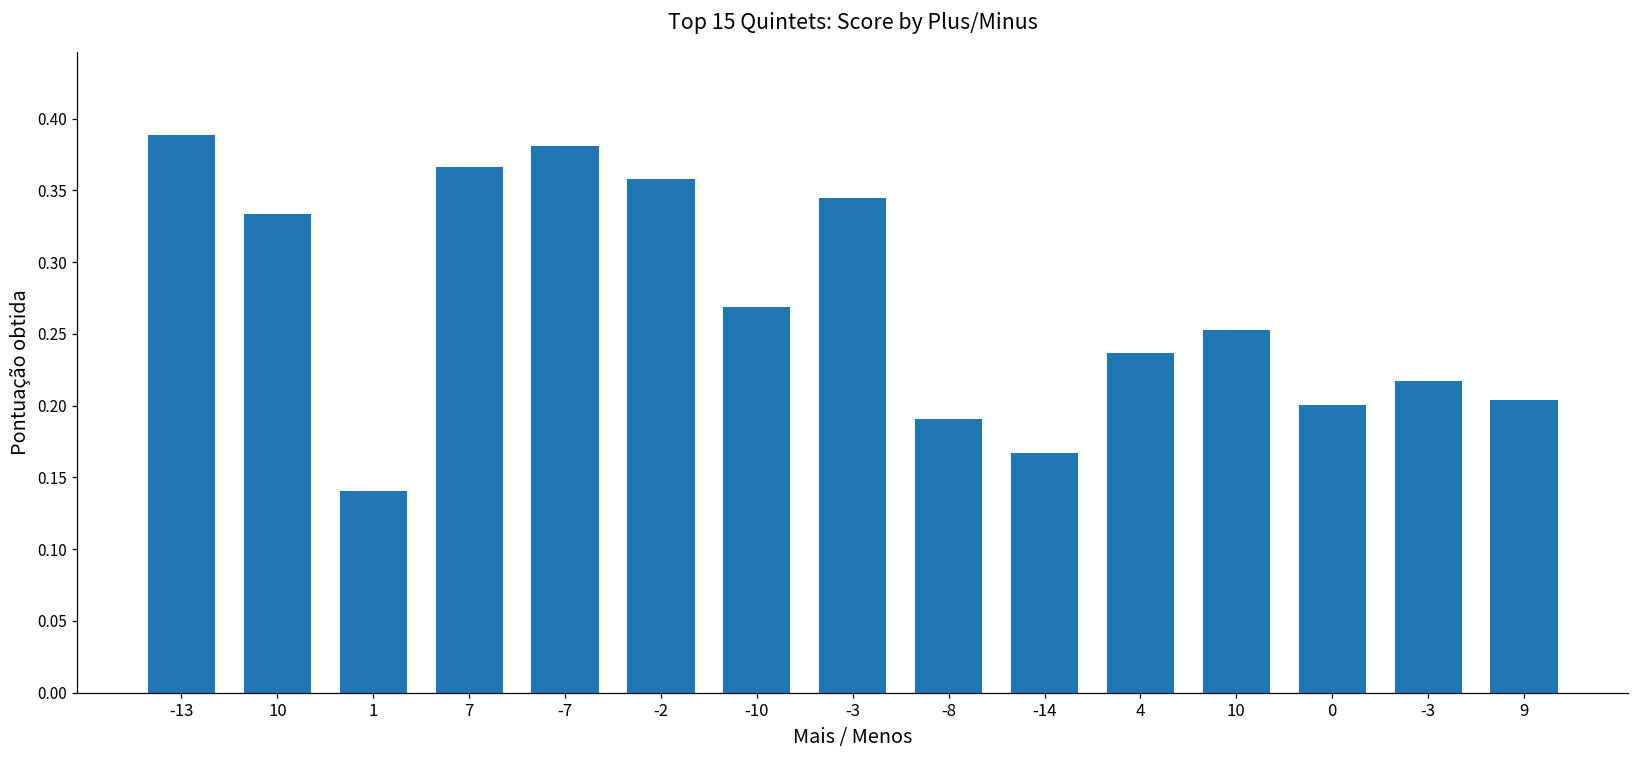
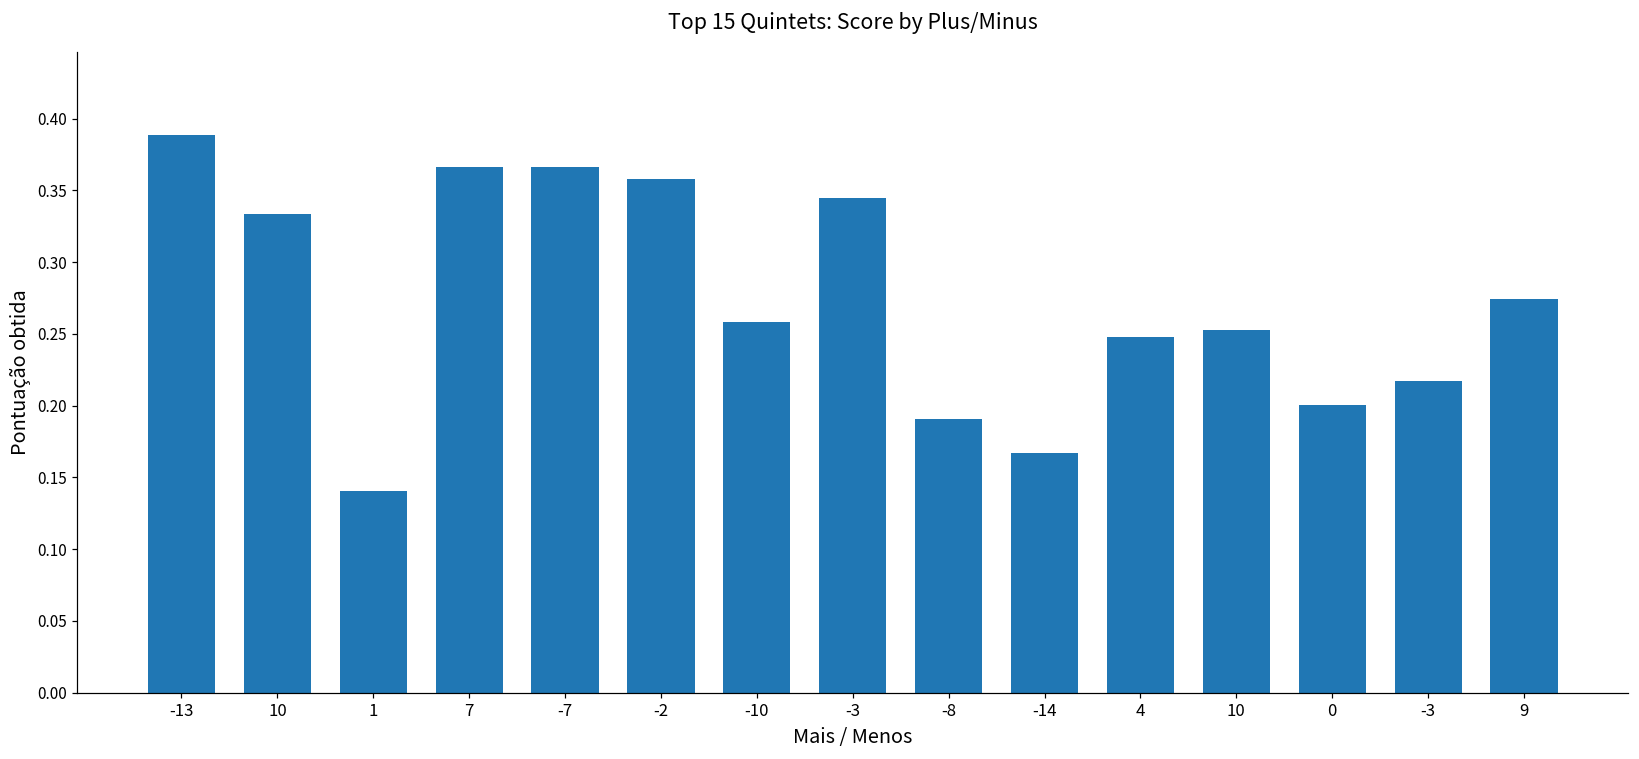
  {
    "-13": 0.388,
    "1": 0.141,
    "7": 0.366,
-   "-7": 0.381,
+   "-7": 0.367,
    "-2": 0.358,
-   "-10": 0.269,
+   "-10": 0.258,
    "-8": 0.191,
    "-14": 0.167,
-   "4": 0.237,
+   "4": 0.248,
    "0": 0.200,
-   "9": 0.204
+   "9": 0.274
  }
